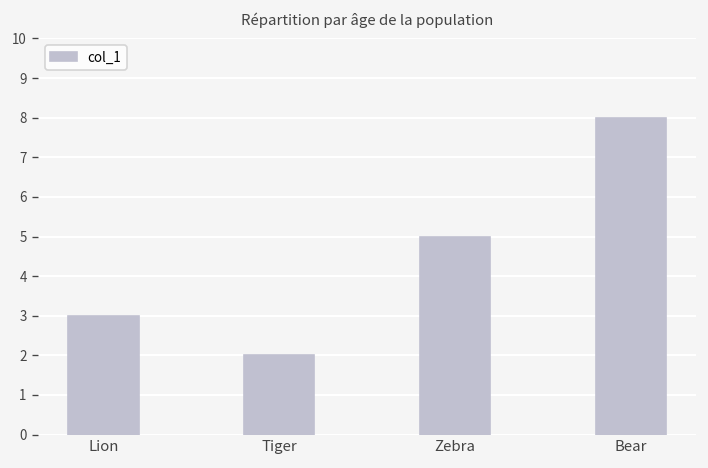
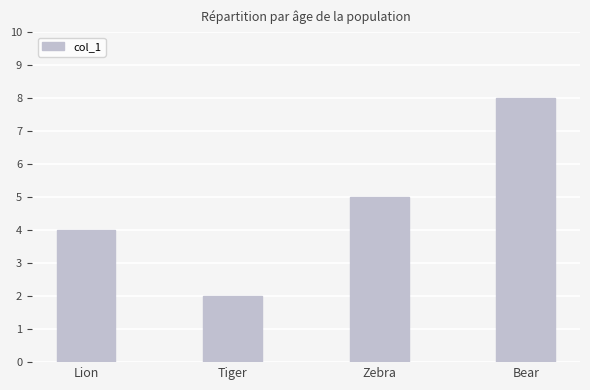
  {
-   "Lion": 3,
+   "Lion": 4,
    "Tiger": 2,
    "Zebra": 5,
    "Bear": 8
  }
